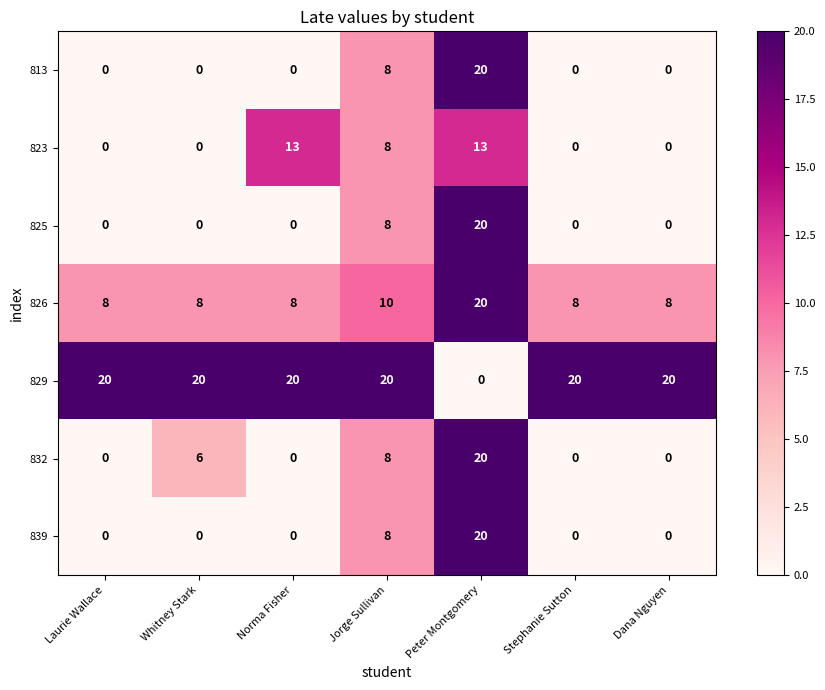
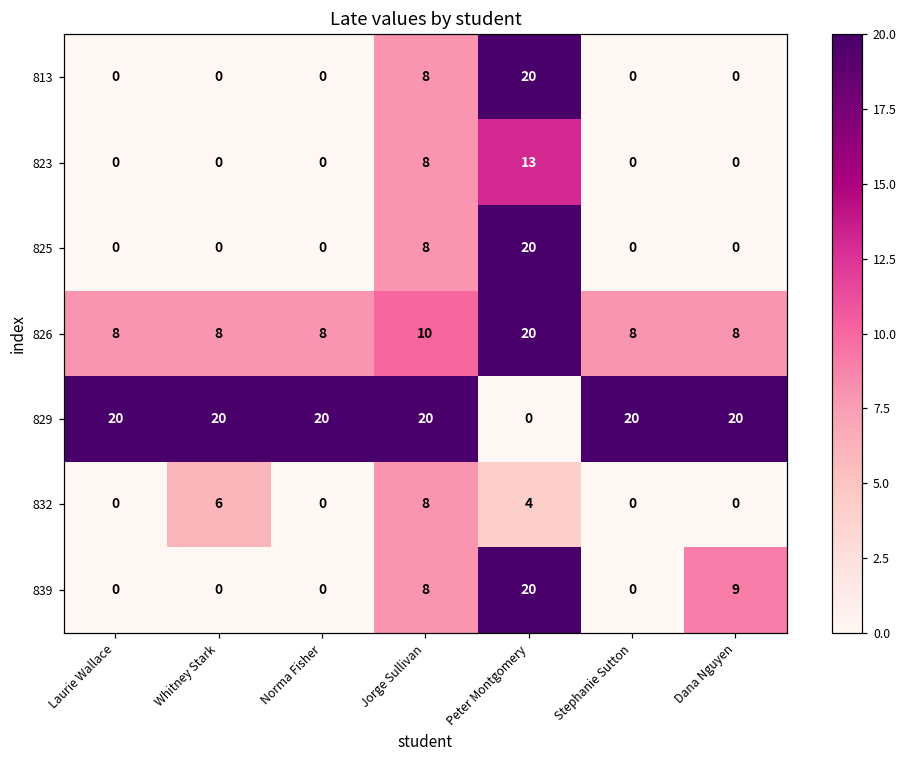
  {
    "813": {
      "Laurie Wallace": 0,
      "Whitney Stark": 0,
      "Norma Fisher": 0,
      "Jorge Sullivan": 8,
      "Peter Montgomery": 20,
      "Stephanie Sutton": 0,
      "Dana Nguyen": 0
    },
    "823": {
      "Laurie Wallace": 0,
      "Whitney Stark": 0,
-     "Norma Fisher": 13,
+     "Norma Fisher": 0,
      "Jorge Sullivan": 8,
      "Peter Montgomery": 13,
      "Stephanie Sutton": 0,
      "Dana Nguyen": 0
    },
    "825": {
      "Laurie Wallace": 0,
      "Whitney Stark": 0,
      "Norma Fisher": 0,
      "Jorge Sullivan": 8,
      "Peter Montgomery": 20,
      "Stephanie Sutton": 0,
      "Dana Nguyen": 0
    },
    "826": {
      "Laurie Wallace": 8,
      "Whitney Stark": 8,
      "Norma Fisher": 8,
      "Jorge Sullivan": 10,
      "Peter Montgomery": 20,
      "Stephanie Sutton": 8,
      "Dana Nguyen": 8
    },
    "829": {
      "Laurie Wallace": 20,
      "Whitney Stark": 20,
      "Norma Fisher": 20,
      "Jorge Sullivan": 20,
      "Peter Montgomery": 0,
      "Stephanie Sutton": 20,
      "Dana Nguyen": 20
    },
    "832": {
      "Laurie Wallace": 0,
      "Whitney Stark": 6,
      "Norma Fisher": 0,
      "Jorge Sullivan": 8,
-     "Peter Montgomery": 20,
+     "Peter Montgomery": 4,
      "Stephanie Sutton": 0,
      "Dana Nguyen": 0
    },
    "839": {
      "Laurie Wallace": 0,
      "Whitney Stark": 0,
      "Norma Fisher": 0,
      "Jorge Sullivan": 8,
      "Peter Montgomery": 20,
      "Stephanie Sutton": 0,
-     "Dana Nguyen": 0
+     "Dana Nguyen": 9
    }
  }
